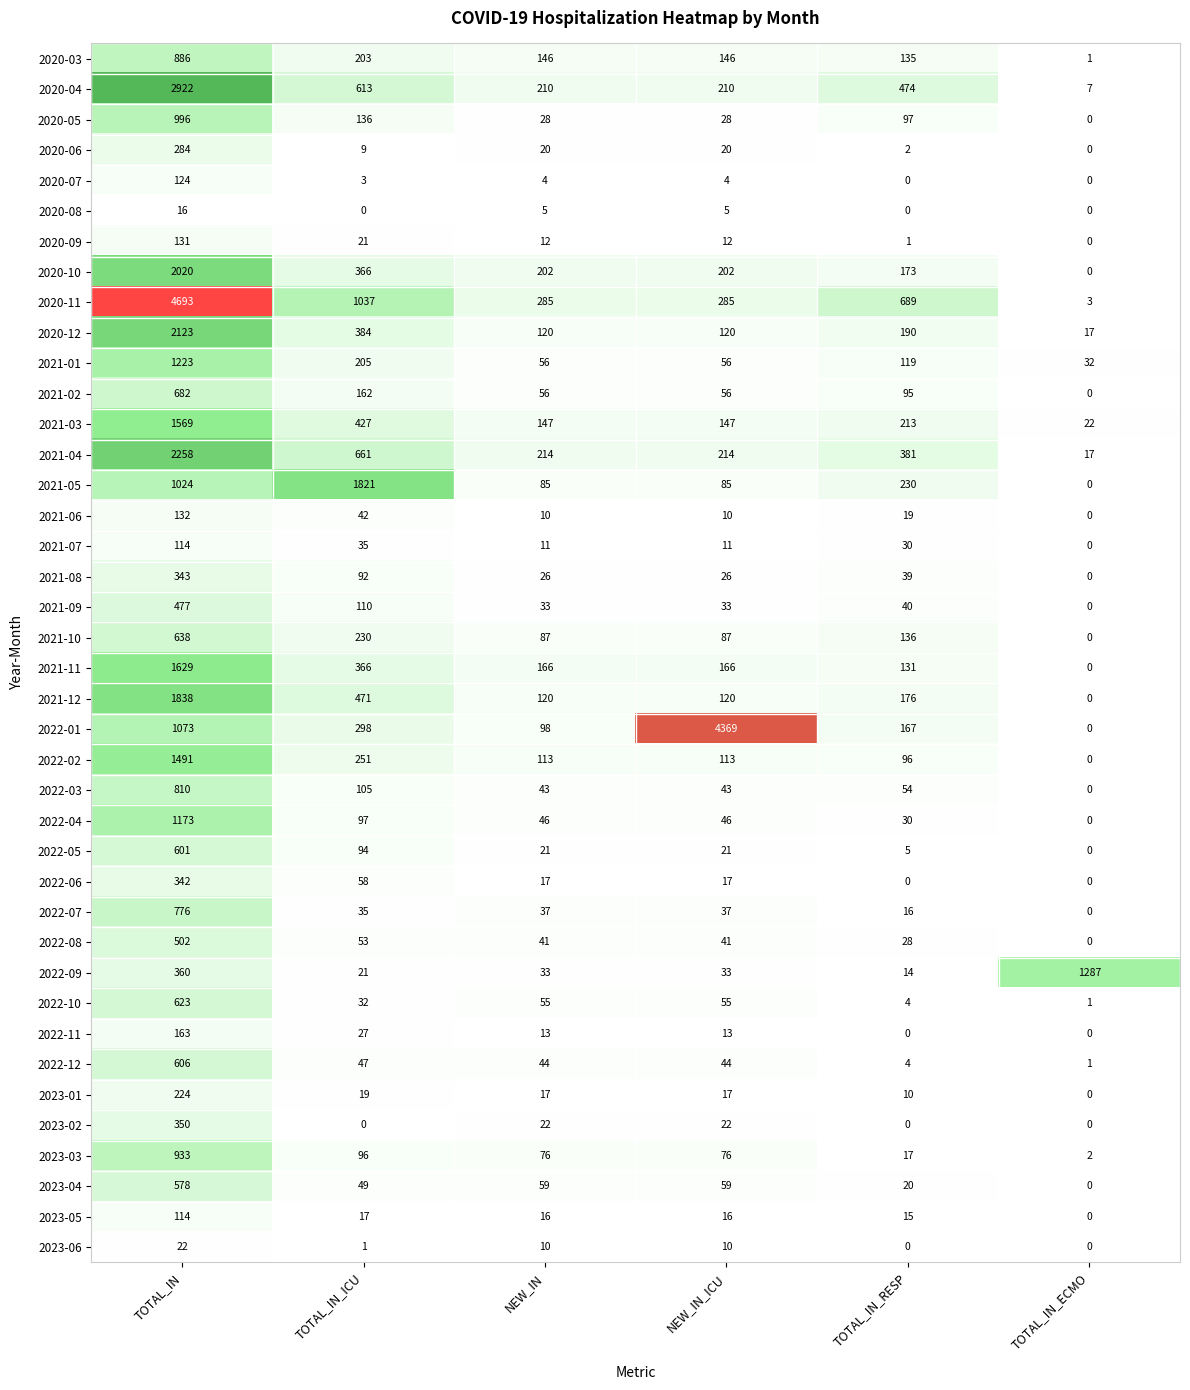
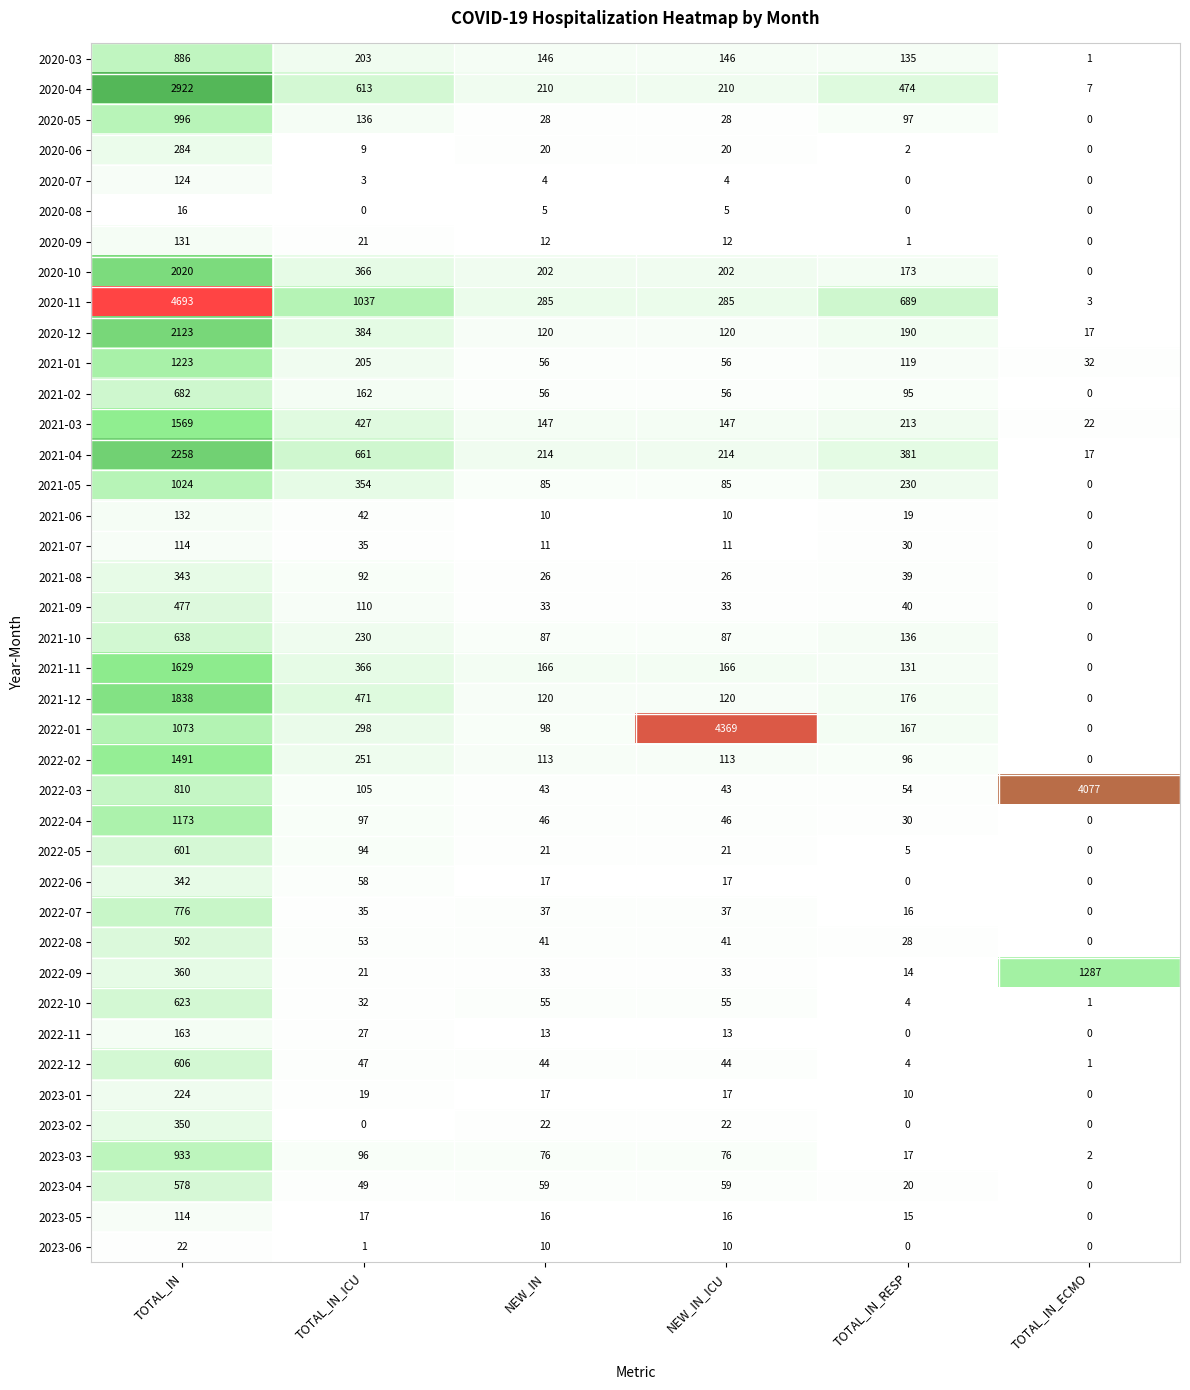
  {
    "2021-05": {
      "TOTAL_IN": 1024,
-     "TOTAL_IN_ICU": 1821,
+     "TOTAL_IN_ICU": 354,
      "NEW_IN": 85,
      "NEW_IN_ICU": 85,
      "TOTAL_IN_RESP": 230,
      "TOTAL_IN_ECMO": 0
    },
    "2022-03": {
      "TOTAL_IN": 810,
      "TOTAL_IN_ICU": 105,
      "NEW_IN": 43,
      "NEW_IN_ICU": 43,
      "TOTAL_IN_RESP": 54,
-     "TOTAL_IN_ECMO": 0
+     "TOTAL_IN_ECMO": 4077
    }
  }
